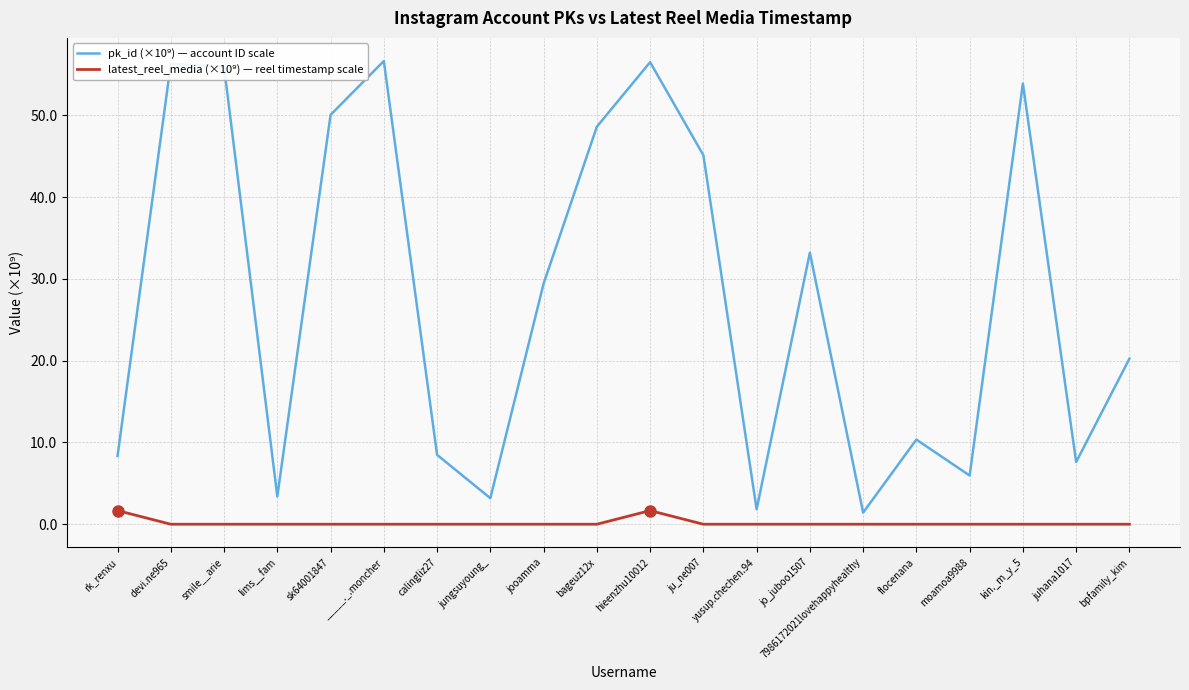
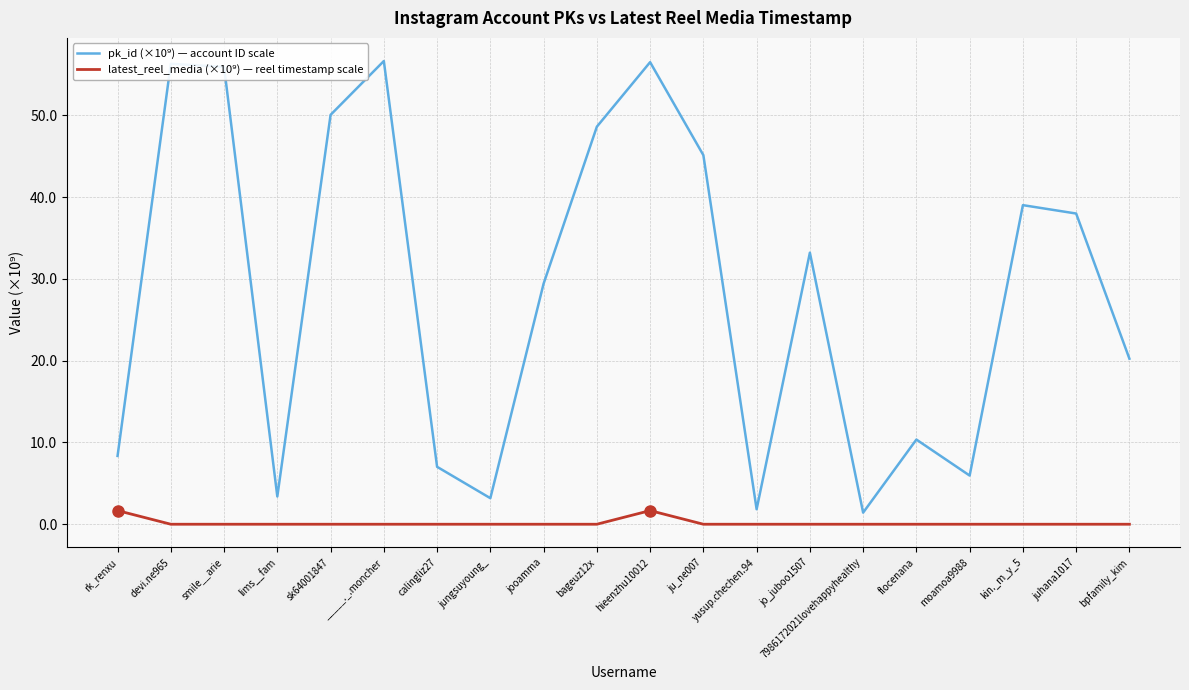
  {
    "pk_id (×10⁹) — account ID scale": {
      "rk_renxu": 8,
      "lims__fam": 3,
      "sk64001847": 50,
      "_____._.moncher": 57,
-     "calingliz27": 8,
+     "calingliz27": 7,
      "jungsuyoung_": 3,
      "jooamma": 29,
      "bageuz12x": 49,
      "hieenzhu10012": 57,
      "ju_ne007": 45,
      "yusup.chechen.94": 2,
      "jo_juboo1507": 33,
      "7986172021lovehappyhealthy": 1,
      "flocenana": 10,
      "moamoa9988": 6,
-     "kin._m_y_5": 54,
-     "juhana1017": 8,
+     "kin._m_y_5": 39,
+     "juhana1017": 38,
      "bpfamily_kim": 20
    }
  }
